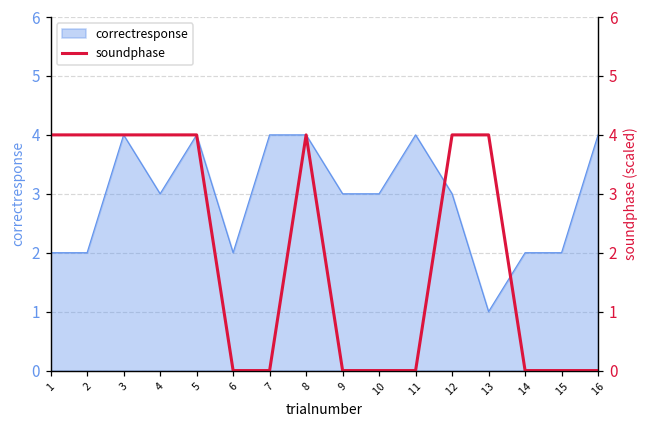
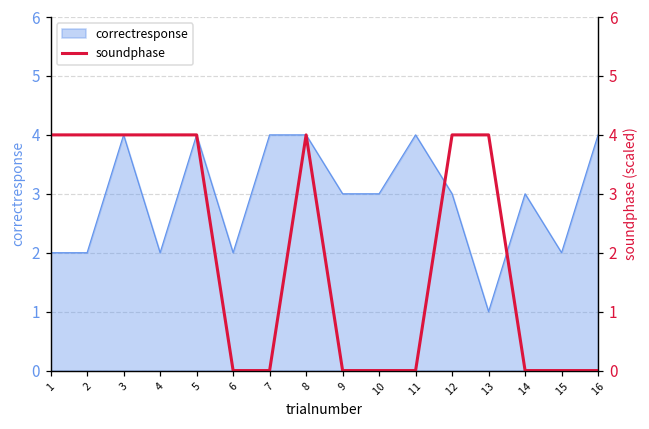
  {
    "correctresponse": {
      "1": 2,
      "2": 2,
      "3": 4,
-     "4": 3,
+     "4": 2,
      "5": 4,
      "6": 2,
      "7": 4,
      "8": 4,
      "9": 3,
      "10": 3,
      "11": 4,
      "12": 3,
      "13": 1,
-     "14": 2,
+     "14": 3,
      "15": 2,
      "16": 4
    },
    "soundphase": {
      "1": 4.0,
      "2": 4.0,
      "3": 4.0,
      "4": 4.0,
      "5": 4.0,
      "6": 0.0,
      "7": 0.0,
      "8": 4.0,
      "9": 0.0,
      "10": 0.0,
      "11": 0.0,
      "12": 4.0,
      "13": 4.0,
      "14": 0.0,
      "15": 0.0,
      "16": 0.0
    }
  }
